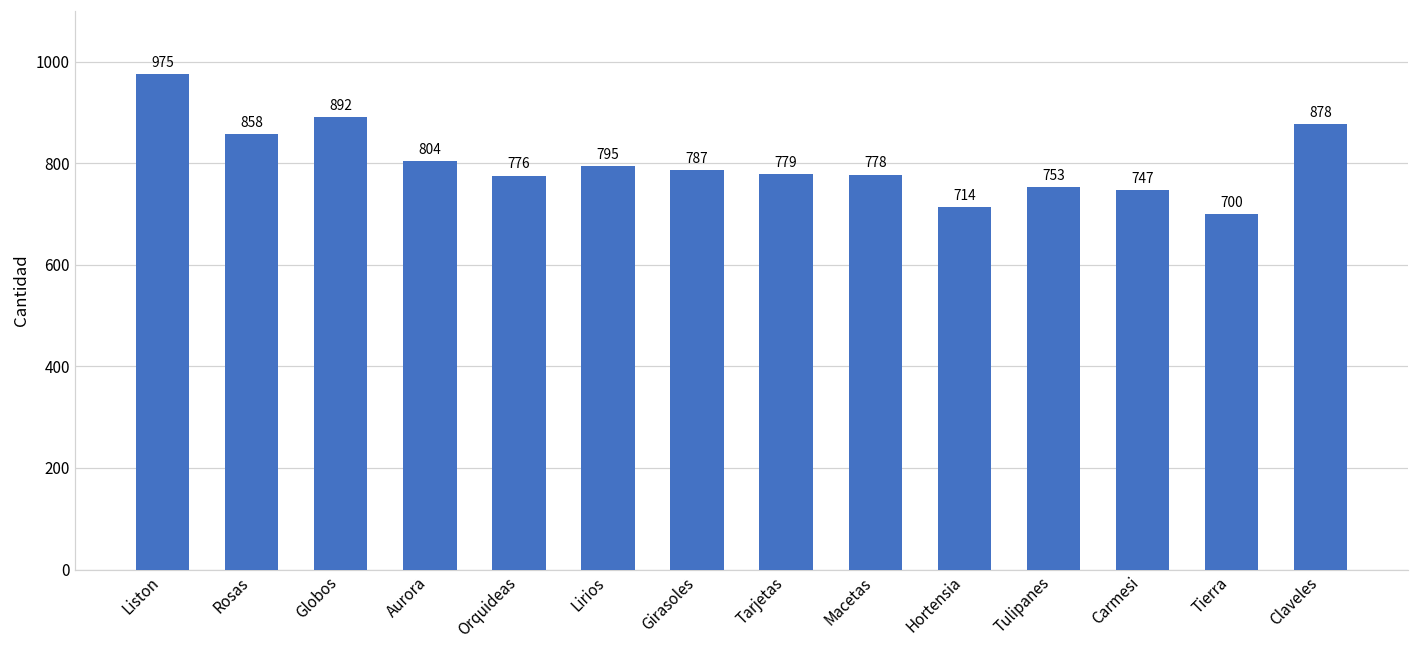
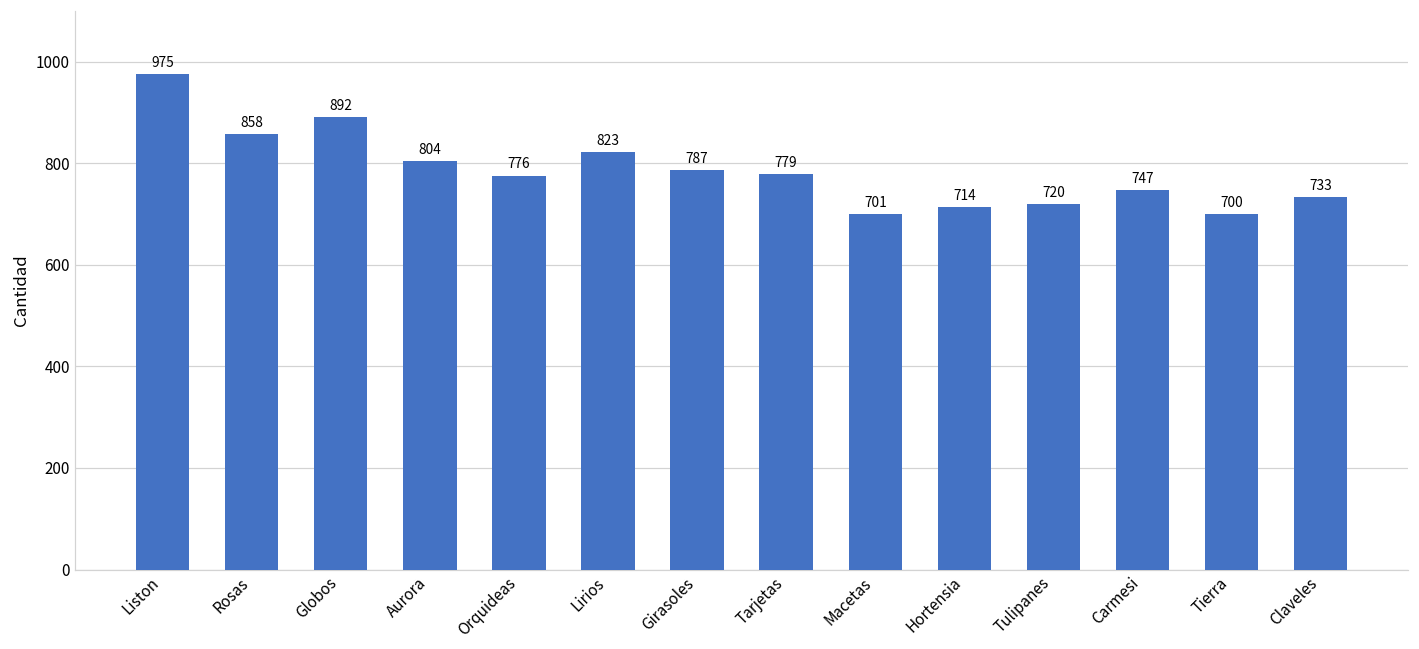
  {
    "Liston": 975,
    "Rosas": 858,
    "Globos": 892,
    "Aurora": 804,
    "Orquideas": 776,
-   "Lirios": 795,
+   "Lirios": 823,
    "Girasoles": 787,
    "Tarjetas": 779,
-   "Macetas": 778,
+   "Macetas": 701,
    "Hortensia": 714,
-   "Tulipanes": 753,
+   "Tulipanes": 720,
    "Carmesi": 747,
    "Tierra": 700,
-   "Claveles": 878
+   "Claveles": 733
  }
